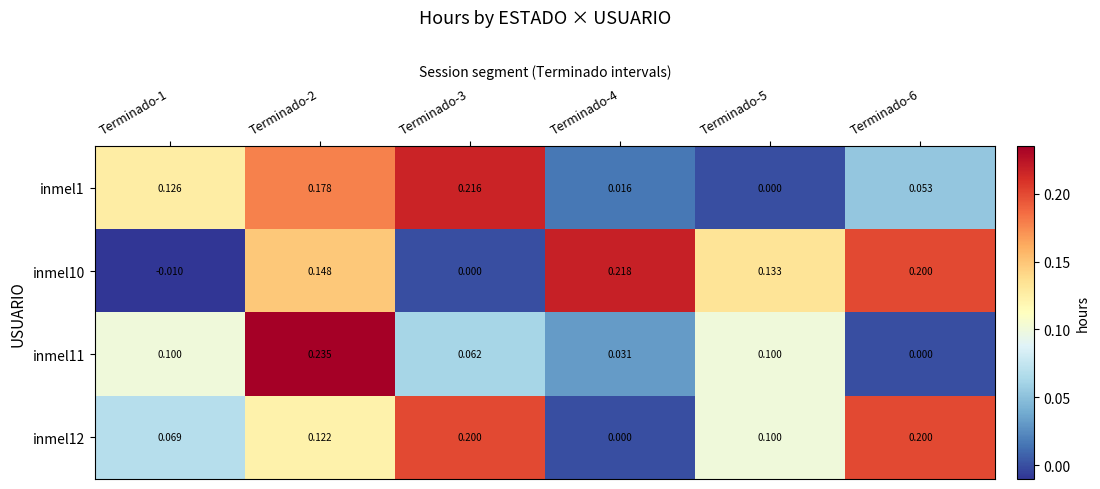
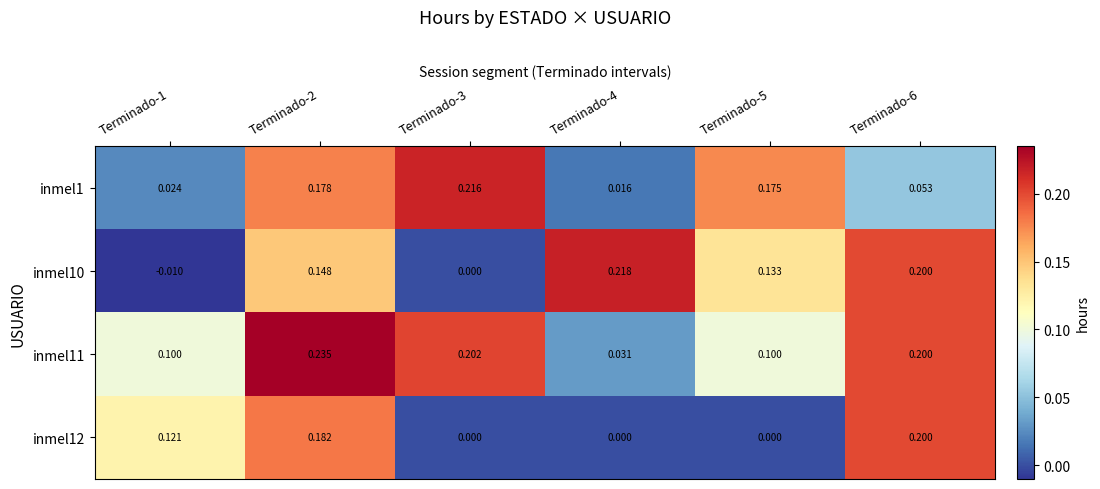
  {
    "inmel1": {
-     "Terminado-1": 0.126,
+     "Terminado-1": 0.024,
      "Terminado-2": 0.178,
      "Terminado-3": 0.216,
      "Terminado-4": 0.016,
-     "Terminado-5": 0.000,
+     "Terminado-5": 0.175,
      "Terminado-6": 0.053
    },
    "inmel10": {
      "Terminado-1": -0.010,
      "Terminado-2": 0.148,
      "Terminado-3": 0.000,
      "Terminado-4": 0.218,
      "Terminado-5": 0.133,
      "Terminado-6": 0.200
    },
    "inmel11": {
      "Terminado-1": 0.100,
      "Terminado-2": 0.235,
-     "Terminado-3": 0.062,
+     "Terminado-3": 0.202,
      "Terminado-4": 0.031,
      "Terminado-5": 0.100,
-     "Terminado-6": 0.000
+     "Terminado-6": 0.200
    },
    "inmel12": {
-     "Terminado-1": 0.069,
-     "Terminado-2": 0.122,
-     "Terminado-3": 0.200,
+     "Terminado-1": 0.121,
+     "Terminado-2": 0.182,
+     "Terminado-3": 0.000,
      "Terminado-4": 0.000,
-     "Terminado-5": 0.100,
+     "Terminado-5": 0.000,
      "Terminado-6": 0.200
    }
  }
